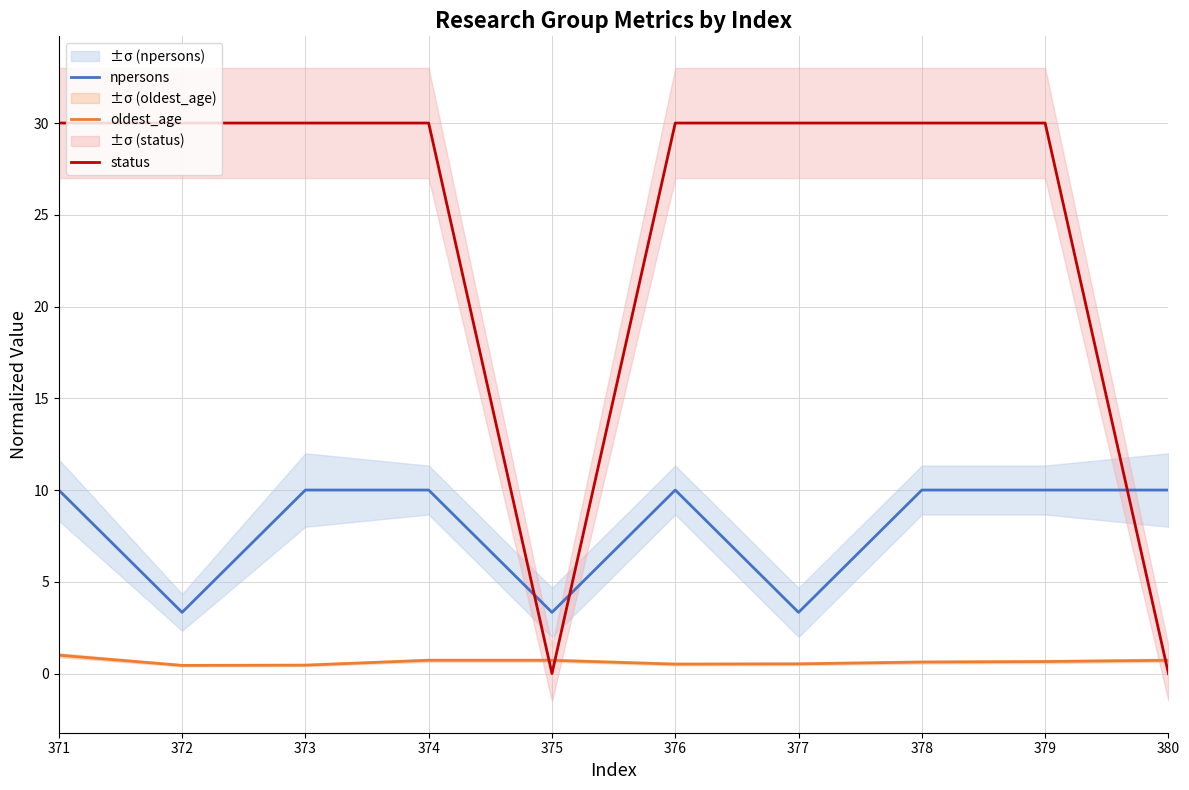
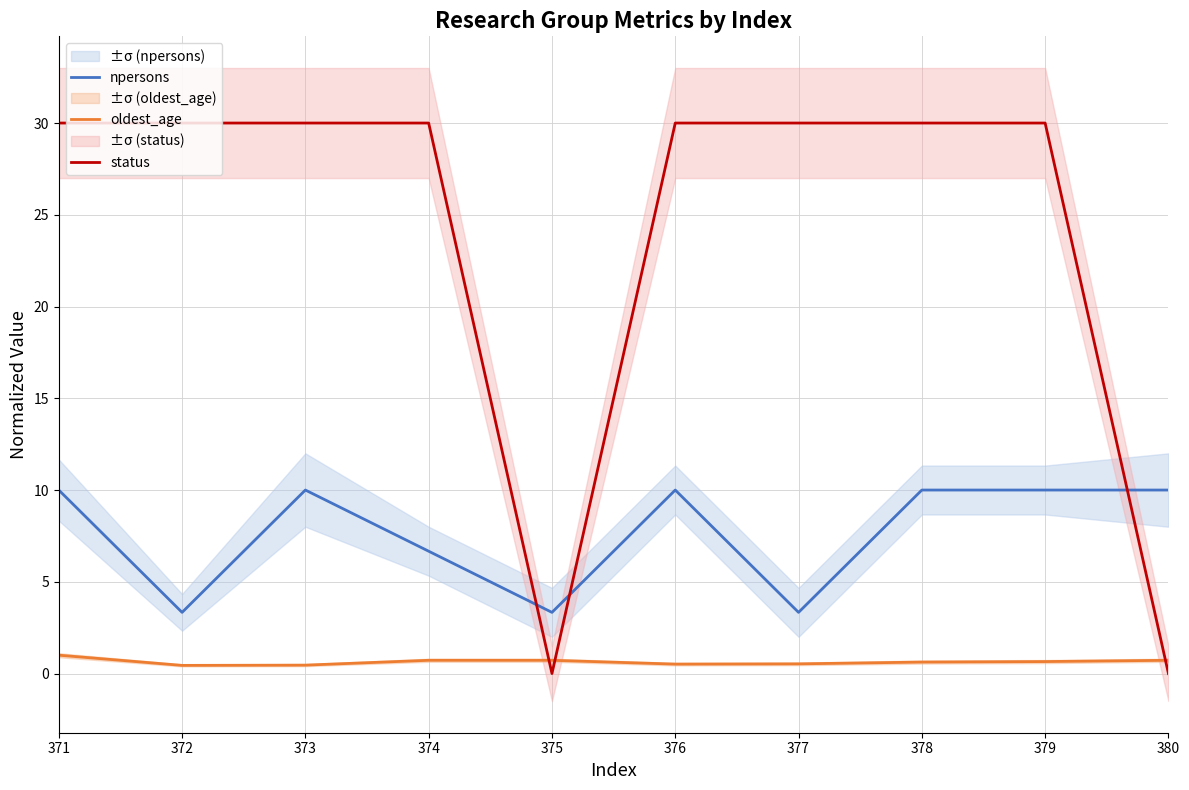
  {
    "npersons": {
      "371": 10.0,
      "372": 3.3,
      "373": 10.0,
-     "374": 10.0,
+     "374": 6.7,
      "375": 3.3,
      "376": 10.0,
      "377": 3.3,
      "378": 10.0,
      "379": 10.0,
      "380": 10.0
    },
    "status": {
      "371": 30.0,
      "373": 30.0,
      "374": 30.0,
      "375": 0.0,
      "376": 30.0,
      "377": 30.0,
      "378": 30.0,
      "379": 30.0,
      "380": 0.0
    }
  }
